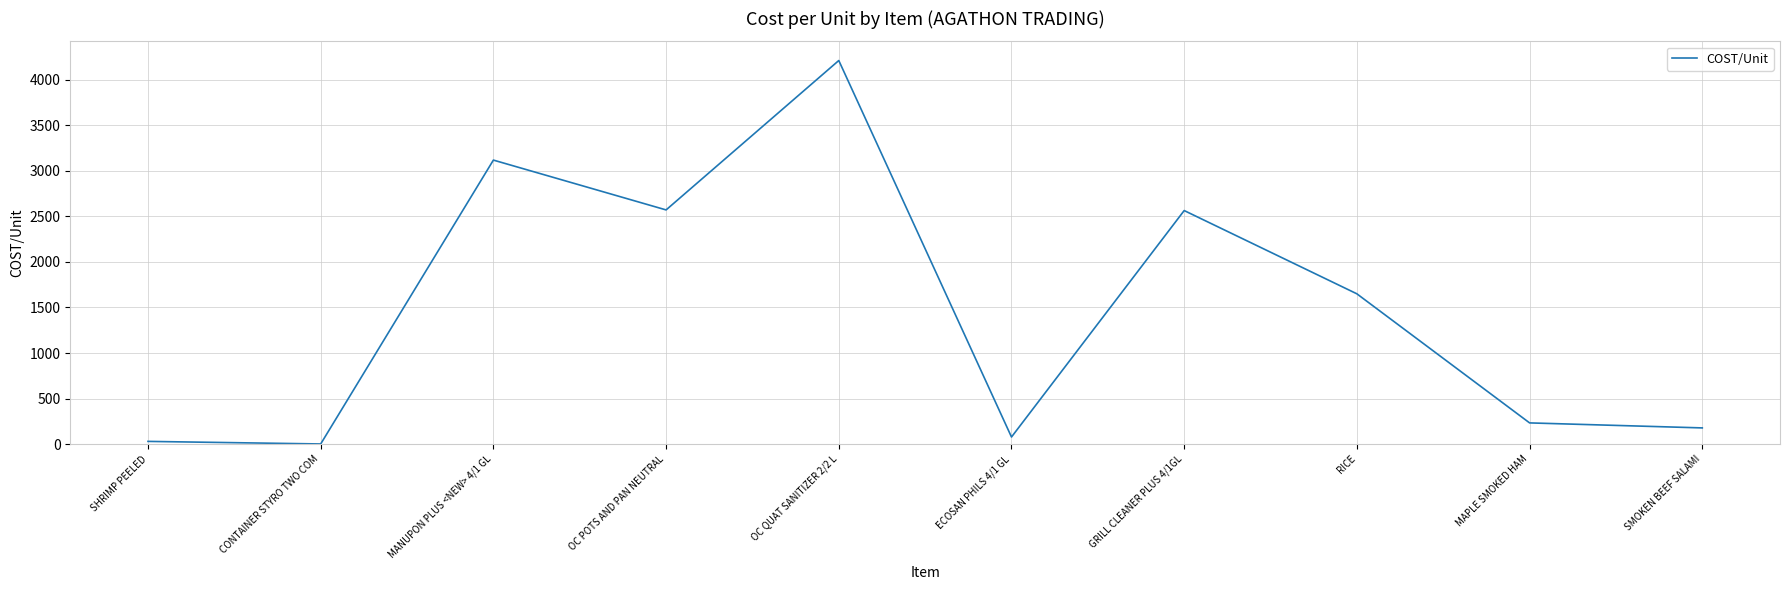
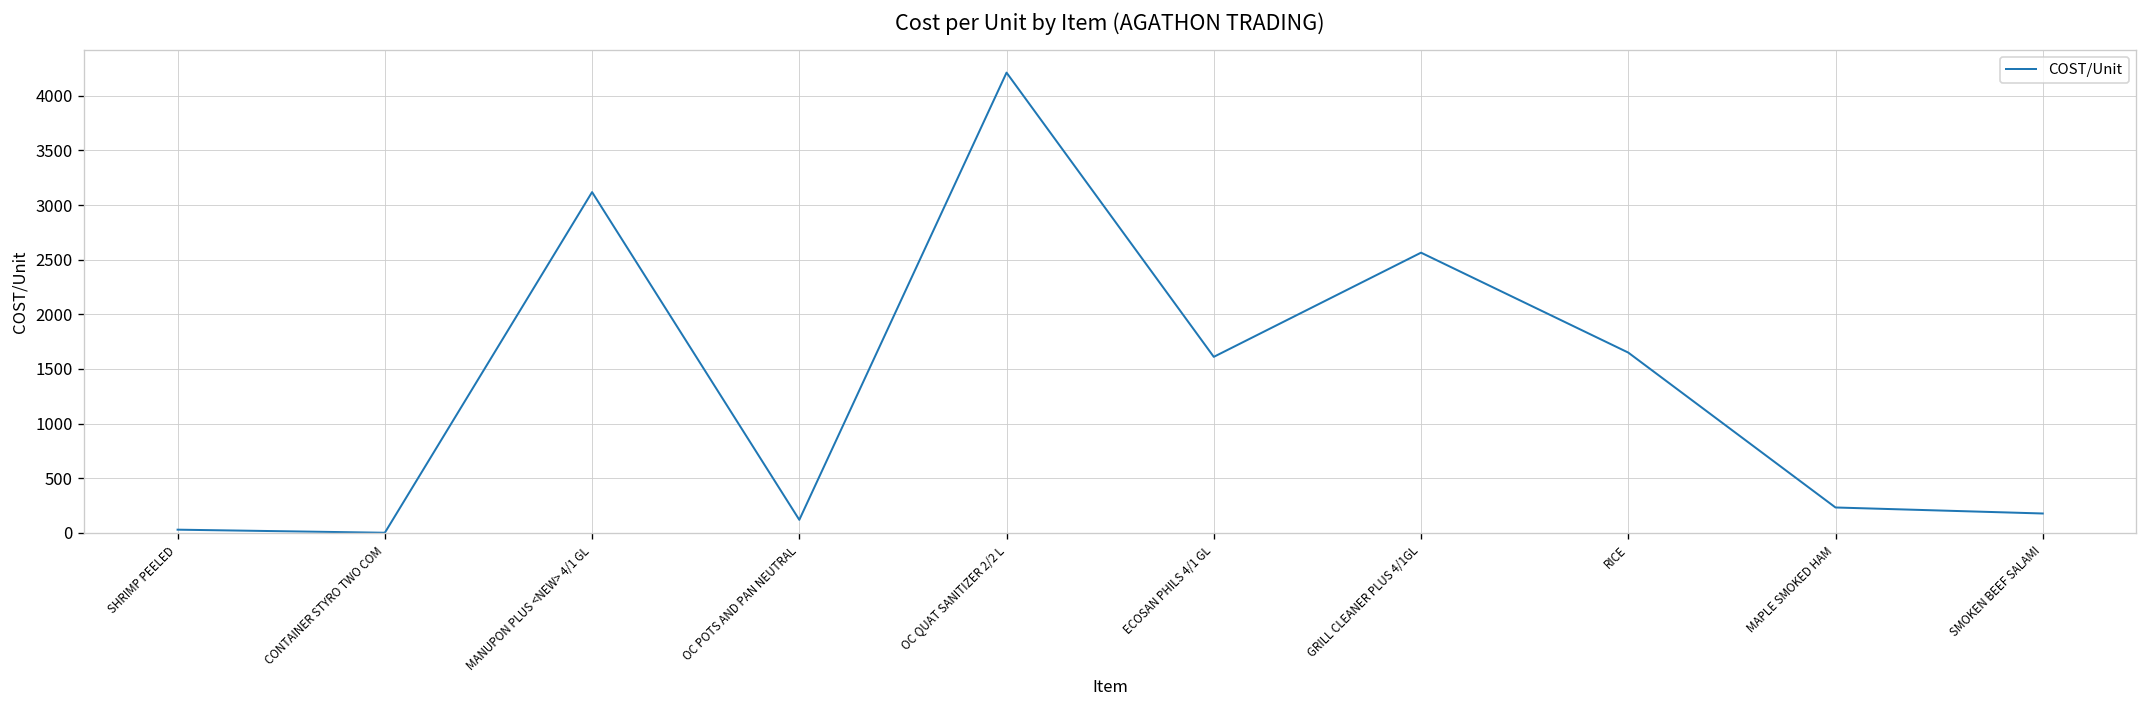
  {
    "SHRIMP PEELED": 0,
    "CONTAINER STYRO TWO COM": 0,
    "MANUPON PLUS <NEW> 4/1 GL": 3100,
-   "OC POTS AND PAN NEUTRAL": 2600,
+   "OC POTS AND PAN NEUTRAL": 100,
    "OC QUAT SANITIZER 2/2 L": 4200,
-   "ECOSAN PHILS 4/1 GL": 100,
+   "ECOSAN PHILS 4/1 GL": 1600,
    "GRILL CLEANER PLUS 4/1GL": 2600,
    "RICE": 1700,
    "MAPLE SMOKED HAM": 200,
    "SMOKEN BEEF SALAMI": 200
  }
